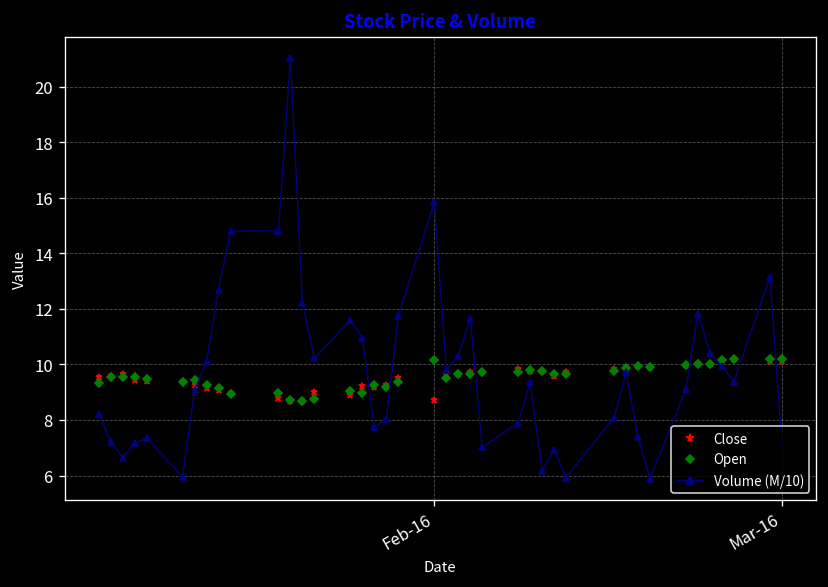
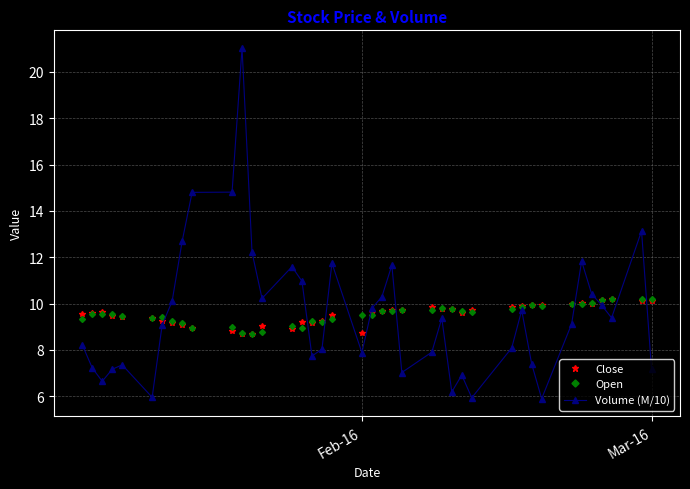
  {
    "Close": {
      "Feb-16": 8.7
    },
    "Open": {
-     "Feb-16": 10.2
+     "Feb-16": 9.5
    },
    "Volume (M/10)": {
-     "Feb-16": 15.8
+     "Feb-16": 7.9
    }
  }
